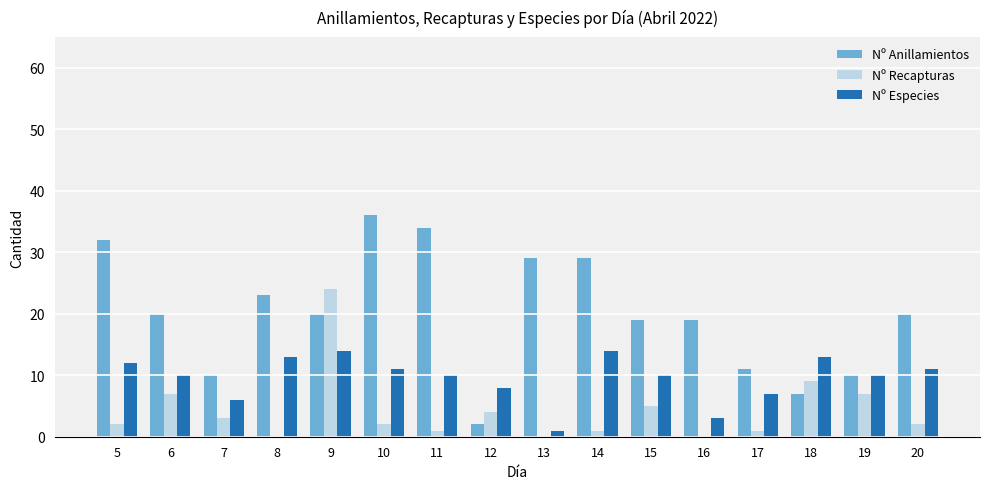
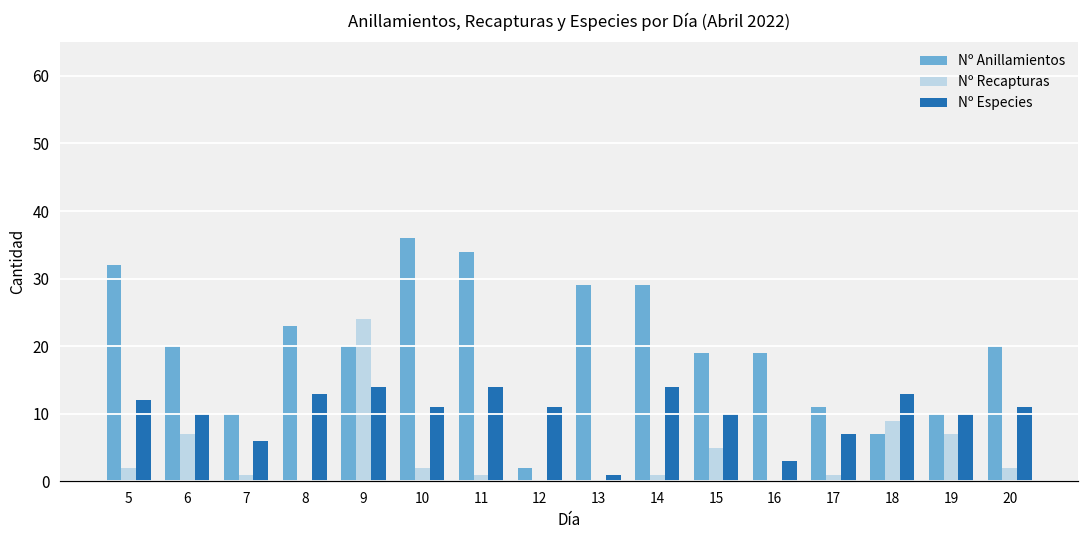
  {
    "Nº Anillamientos": {
      "5": 32,
      "6": 20,
      "7": 10,
      "8": 23,
      "9": 20,
      "10": 36,
      "11": 34,
      "12": 2,
      "13": 29,
      "14": 29,
      "15": 19,
      "16": 19,
      "17": 11,
      "18": 7,
      "19": 10,
      "20": 20
    },
    "Nº Recapturas": {
      "5": 2,
      "6": 7,
-     "7": 3,
+     "7": 1,
      "8": 0,
      "9": 24,
      "10": 2,
      "11": 1,
-     "12": 4,
+     "12": 0,
      "13": 0,
      "14": 1,
      "15": 5,
      "16": 0,
      "17": 1,
      "18": 9,
      "19": 7,
      "20": 2
    },
    "Nº Especies": {
      "5": 12,
      "6": 10,
      "7": 6,
      "8": 13,
      "9": 14,
      "10": 11,
-     "11": 10,
-     "12": 8,
+     "11": 14,
+     "12": 11,
      "13": 1,
      "14": 14,
      "15": 10,
      "16": 3,
      "17": 7,
      "18": 13,
      "19": 10,
      "20": 11
    }
  }
